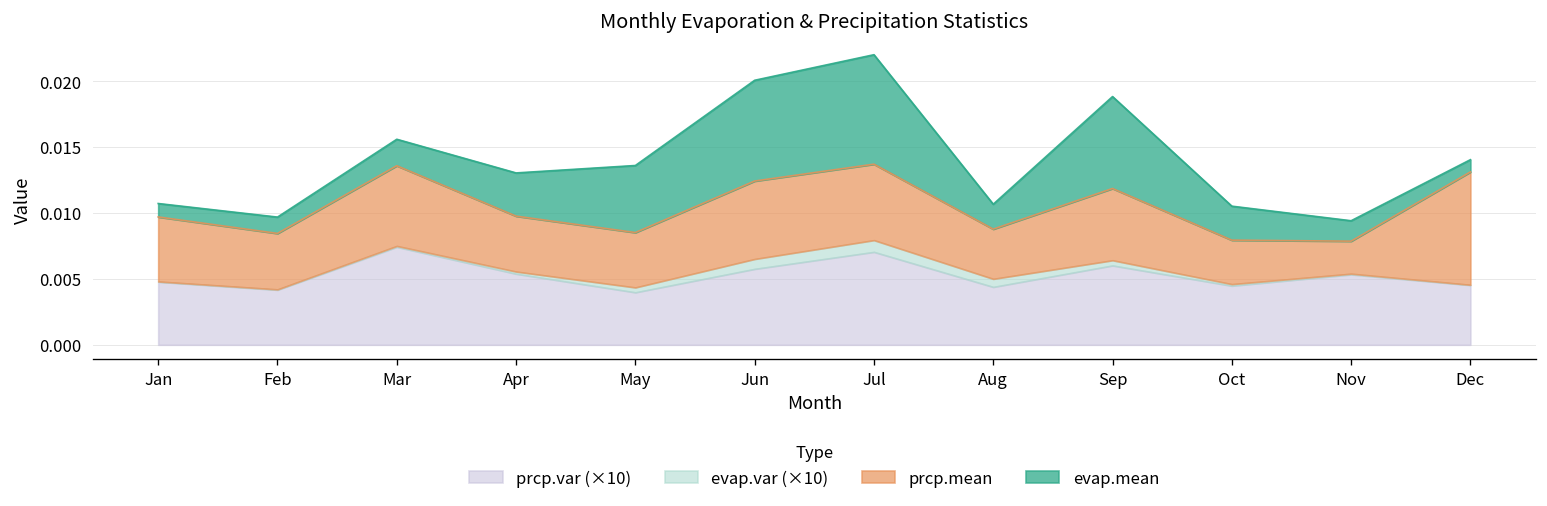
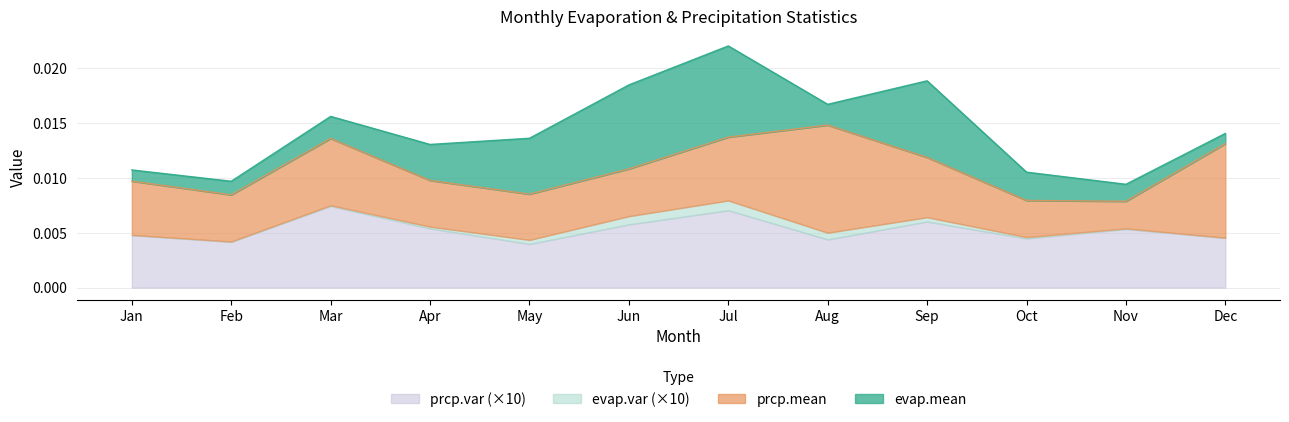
  {
    "prcp.mean": {
      "Jan": 0.0049,
      "Feb": 0.0043,
      "Mar": 0.0061,
      "Apr": 0.0042,
      "May": 0.0042,
-     "Jun": 0.0059,
+     "Jun": 0.0043,
      "Jul": 0.0058,
-     "Aug": 0.0038,
+     "Aug": 0.0098,
      "Sep": 0.0055,
      "Oct": 0.0033,
      "Nov": 0.0025,
      "Dec": 0.0086
    },
    "evap.mean": {
      "Jan": 0.0010,
      "Feb": 0.0012,
      "Mar": 0.0020,
      "Apr": 0.0033,
      "May": 0.0051,
      "Jun": 0.0076,
      "Jul": 0.0083,
      "Aug": 0.0019,
      "Sep": 0.0070,
      "Oct": 0.0026,
      "Nov": 0.0015,
      "Dec": 0.0009
    }
  }
